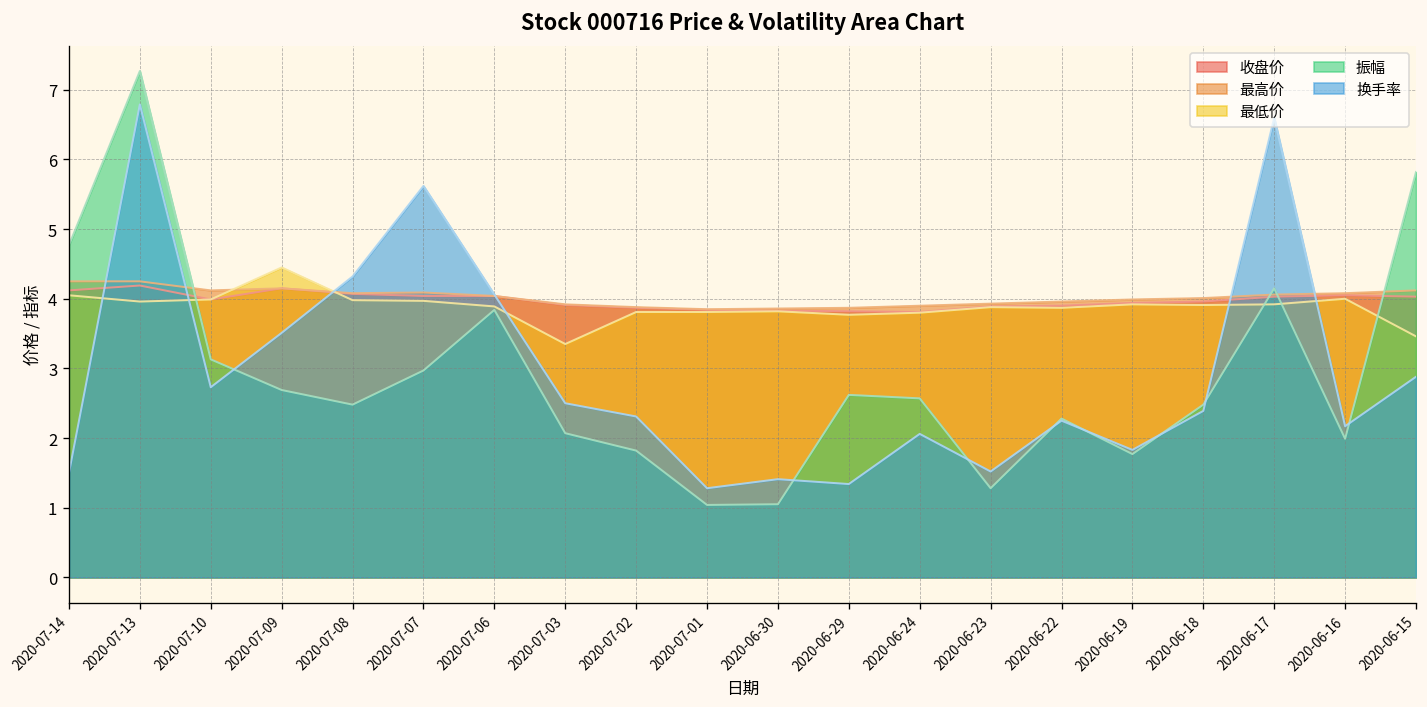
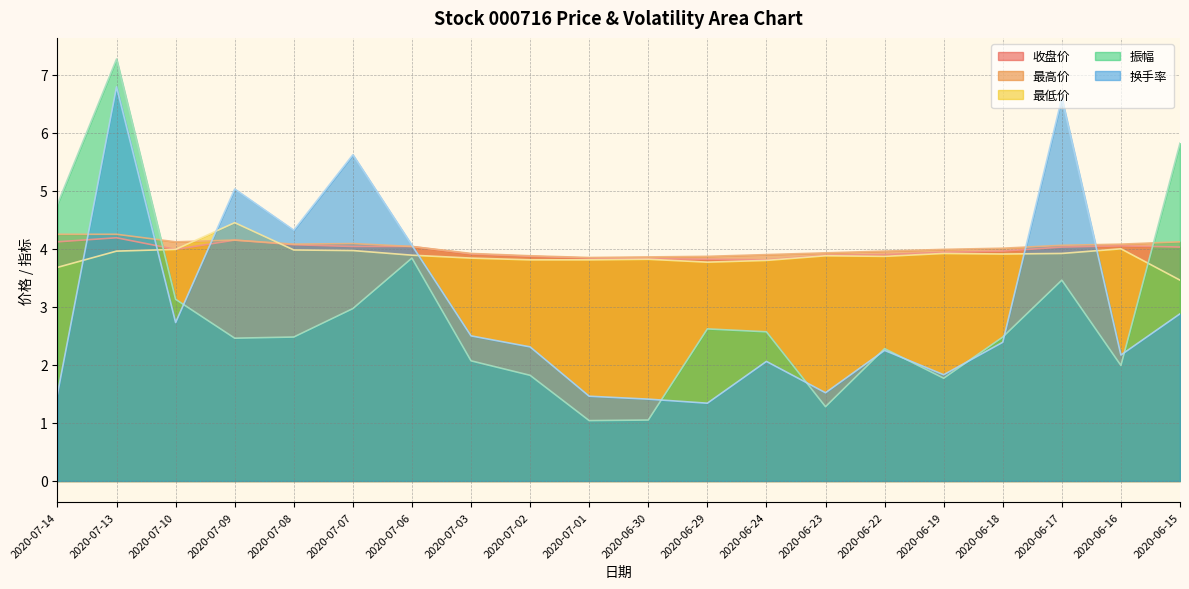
  {
    "最低价": {
-     "2020-07-14": 4.1,
+     "2020-07-14": 3.7,
      "2020-07-13": 4.0,
      "2020-07-09": 4.5,
      "2020-07-08": 4.0,
      "2020-07-07": 4.0,
      "2020-07-06": 3.9,
-     "2020-07-03": 3.4,
+     "2020-07-03": 3.8,
      "2020-07-02": 3.8,
      "2020-06-29": 3.8,
      "2020-06-18": 3.9,
      "2020-06-17": 3.9,
      "2020-06-16": 4.0,
      "2020-06-15": 3.5
    },
    "振幅": {
      "2020-07-14": 4.8,
      "2020-07-13": 7.3,
      "2020-07-10": 3.1,
-     "2020-07-09": 2.7,
+     "2020-07-09": 2.5,
      "2020-07-08": 2.5,
      "2020-07-07": 3.0,
      "2020-07-06": 3.8,
      "2020-07-03": 2.1,
      "2020-07-02": 1.8,
      "2020-07-01": 1.0,
      "2020-06-30": 1.1,
      "2020-06-29": 2.6,
      "2020-06-24": 2.6,
      "2020-06-23": 1.3,
      "2020-06-19": 1.8,
      "2020-06-18": 2.5,
-     "2020-06-17": 4.2,
+     "2020-06-17": 3.5,
      "2020-06-16": 2.0,
      "2020-06-15": 5.8
    },
    "换手率": {
      "2020-07-14": 1.5,
      "2020-07-13": 6.8,
      "2020-07-10": 2.7,
-     "2020-07-09": 3.5,
+     "2020-07-09": 5.0,
      "2020-07-08": 4.3,
      "2020-07-07": 5.6,
      "2020-07-03": 2.5,
      "2020-07-02": 2.3,
-     "2020-07-01": 1.3,
+     "2020-07-01": 1.5,
      "2020-06-30": 1.4,
      "2020-06-29": 1.3,
      "2020-06-24": 2.1,
      "2020-06-23": 1.5,
      "2020-06-19": 1.8,
      "2020-06-18": 2.4,
      "2020-06-16": 2.2,
      "2020-06-15": 2.9
    }
  }
